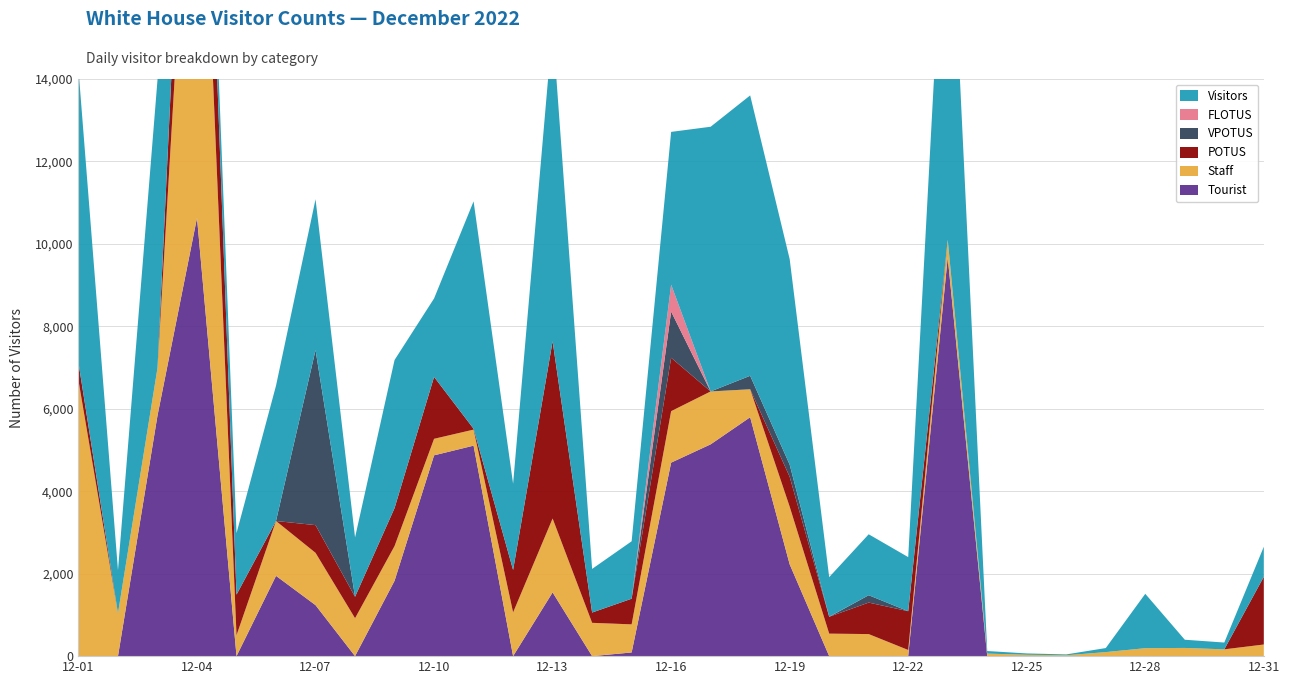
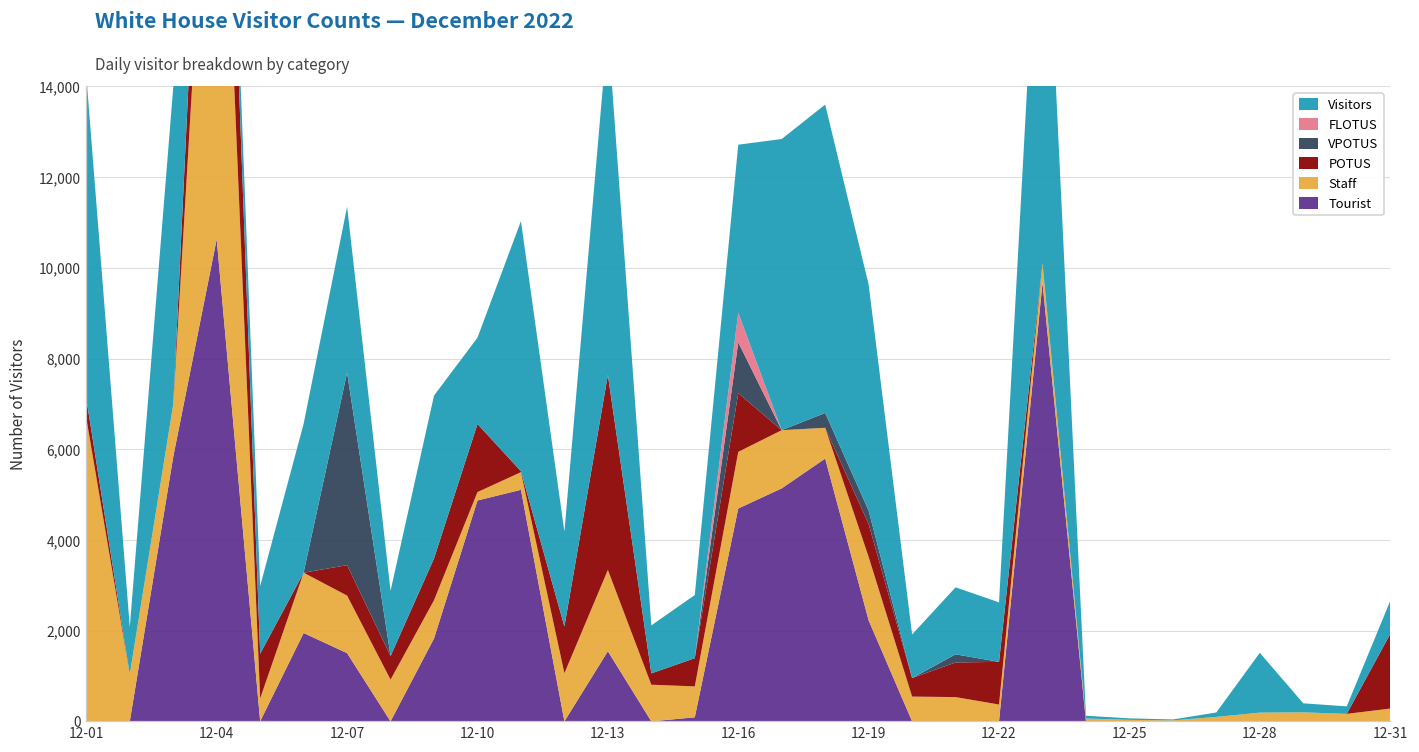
  {
    "Tourist": {
      "12-01": "0",
      "12-04": "10,600",
-     "12-07": "1,200",
+     "12-07": "1,500",
      "12-10": "4,900",
      "12-13": "1,500",
      "12-16": "4,700",
      "12-19": "2,200",
      "12-28": "0",
      "12-31": "0"
    },
    "Staff": {
      "12-01": "6,700",
      "12-07": "1,300",
-     "12-10": "400",
+     "12-10": "200",
      "12-13": "1,800",
      "12-16": "1,200",
      "12-19": "1,400",
-     "12-22": "100",
+     "12-22": "400",
      "12-31": "300"
    },
    "POTUS": {
      "12-07": "700",
      "12-16": "1,300",
      "12-19": "700"
    },
    "VPOTUS": {
      "12-16": "1,100"
    },
    "FLOTUS": {
      "12-16": "700"
    },
    "Visitors": {
      "12-07": "3,700",
      "12-10": "1,900",
      "12-16": "3,700",
      "12-19": "5,000",
      "12-22": "1,300",
      "12-28": "1,300",
      "12-31": "700"
    }
  }
